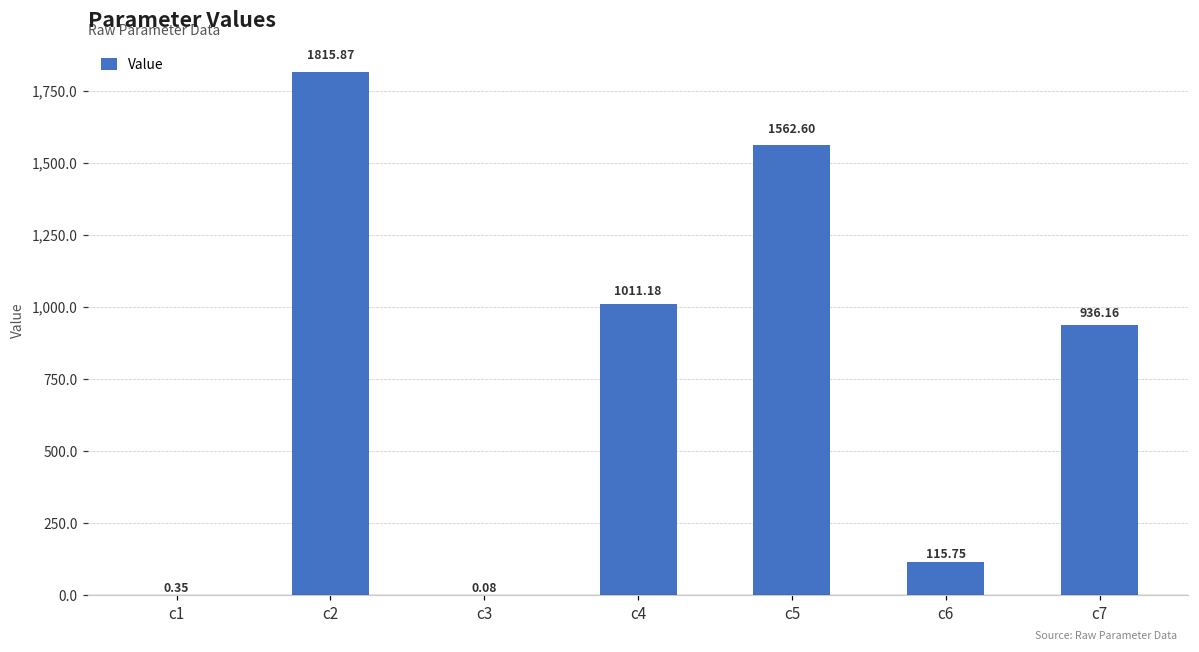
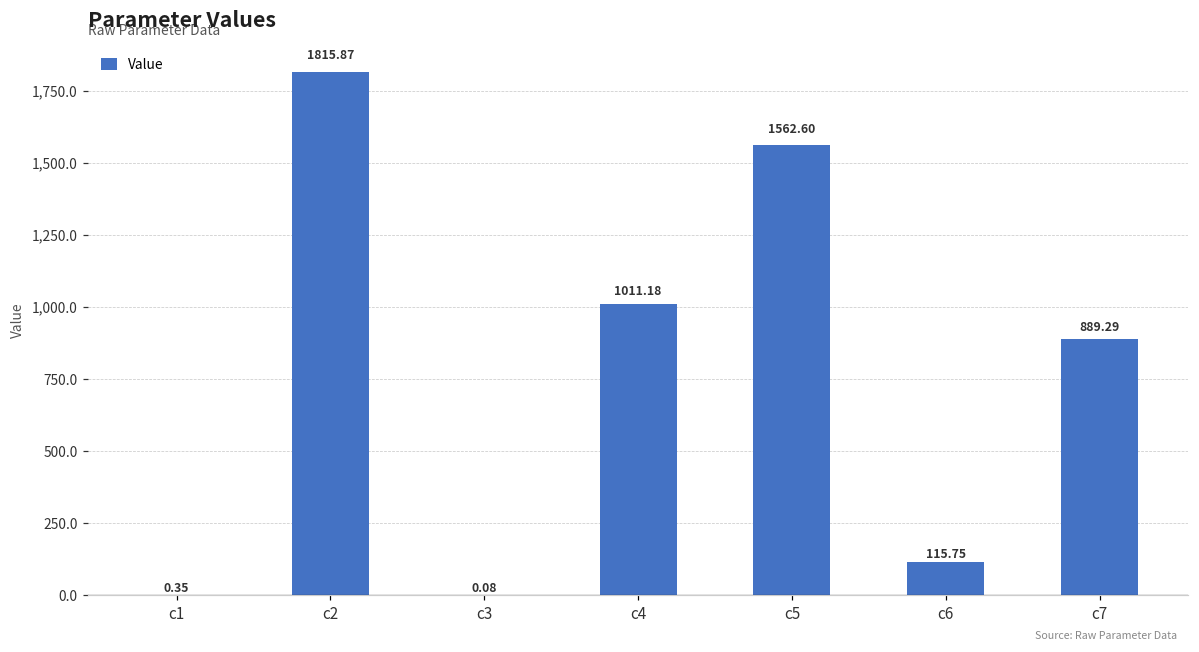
  {
    "c1": 0.35,
    "c2": 1815.87,
    "c3": 0.08,
    "c4": 1011.18,
    "c5": 1562.60,
    "c6": 115.75,
-   "c7": 936.16
+   "c7": 889.29
  }
